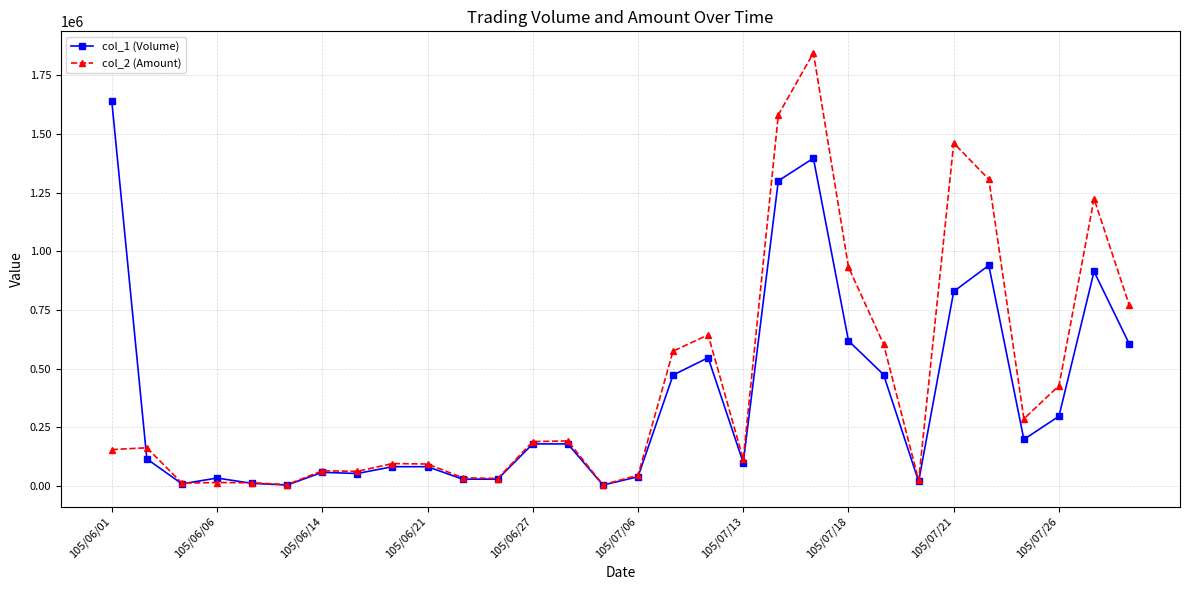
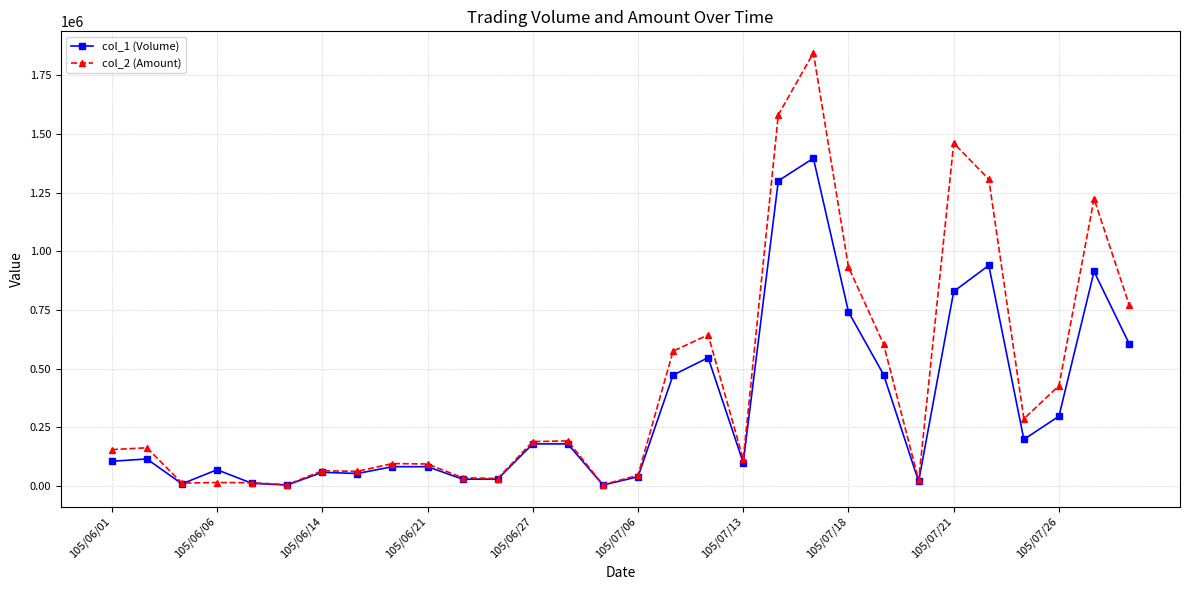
  {
    "col_1 (Volume)": {
-     "105/06/01": 1640000,
-     "105/06/06": 30000,
+     "105/06/01": 110000,
+     "105/06/06": 70000,
      "105/06/21": 80000,
      "105/07/13": 100000,
-     "105/07/18": 620000,
+     "105/07/18": 740000,
      "105/07/21": 830000,
      "105/07/26": 300000
    },
    "col_2 (Amount)": {
      "105/06/01": 160000,
      "105/06/06": 20000,
      "105/06/21": 90000,
      "105/07/13": 110000,
      "105/07/18": 930000,
      "105/07/21": 1460000,
      "105/07/26": 430000
    }
  }
